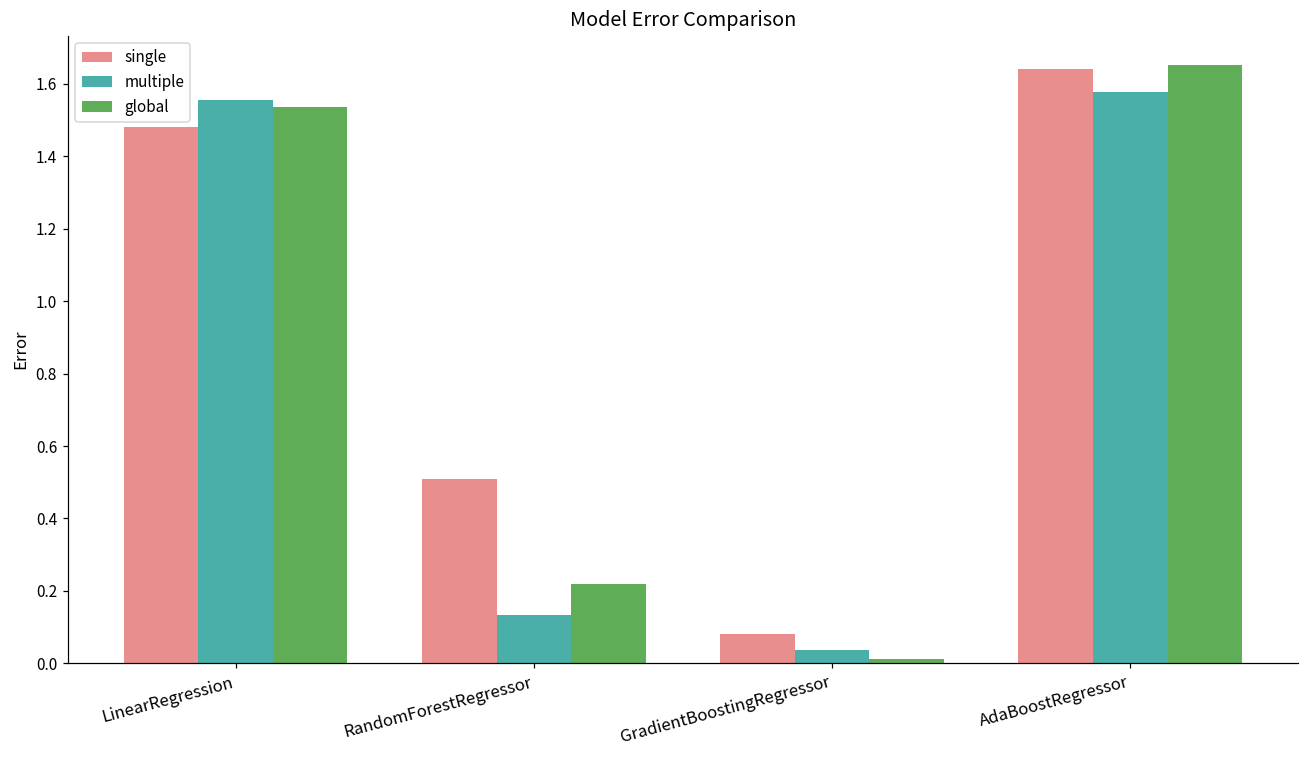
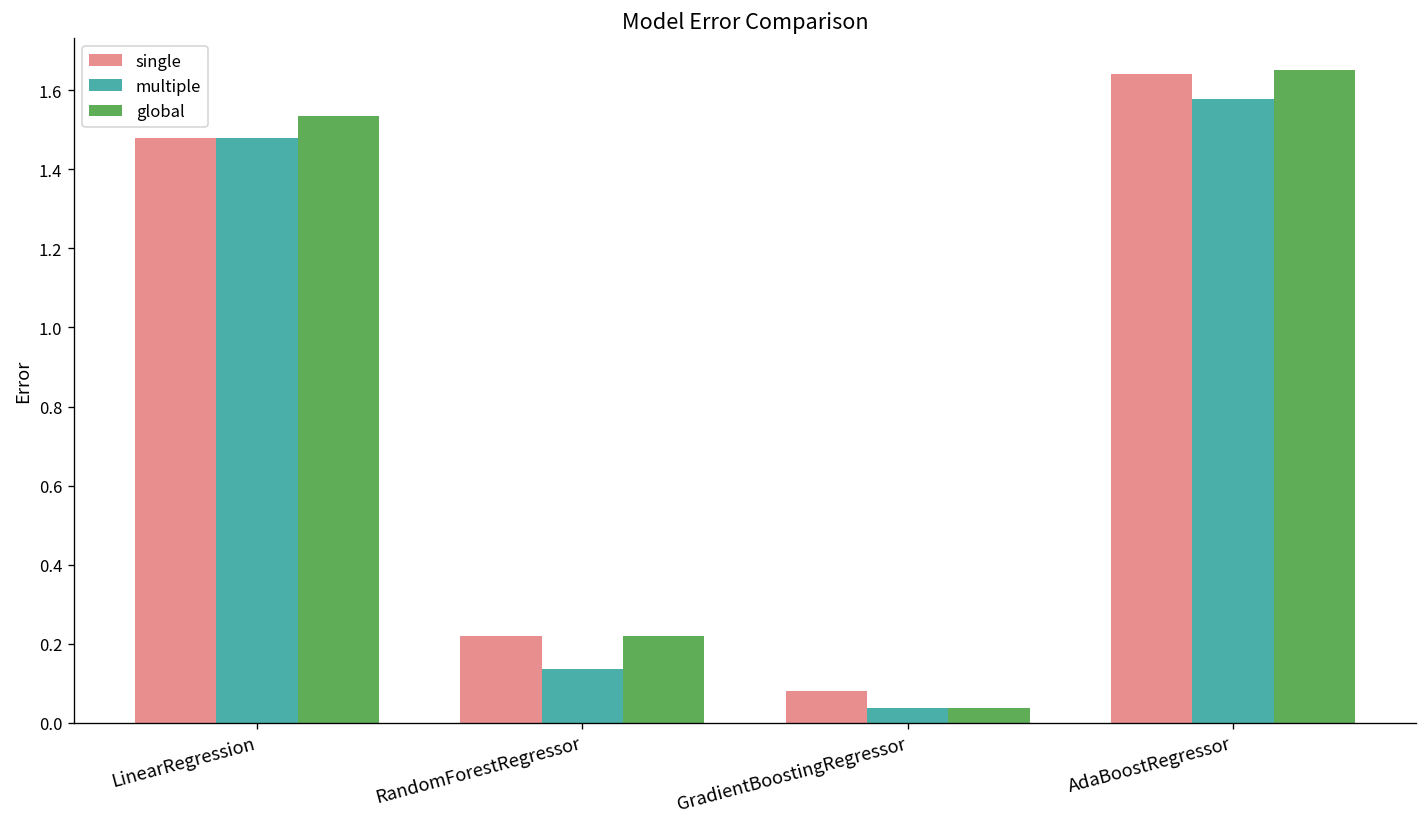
  {
    "single": {
      "LinearRegression": 1.48,
-     "RandomForestRegressor": 0.51,
+     "RandomForestRegressor": 0.22,
      "GradientBoostingRegressor": 0.08,
      "AdaBoostRegressor": 1.64
    },
    "multiple": {
-     "LinearRegression": 1.56,
+     "LinearRegression": 1.48,
      "RandomForestRegressor": 0.13,
      "GradientBoostingRegressor": 0.04,
      "AdaBoostRegressor": 1.58
    },
    "global": {
      "LinearRegression": 1.53,
      "RandomForestRegressor": 0.22,
-     "GradientBoostingRegressor": 0.01,
+     "GradientBoostingRegressor": 0.04,
      "AdaBoostRegressor": 1.65
    }
  }
